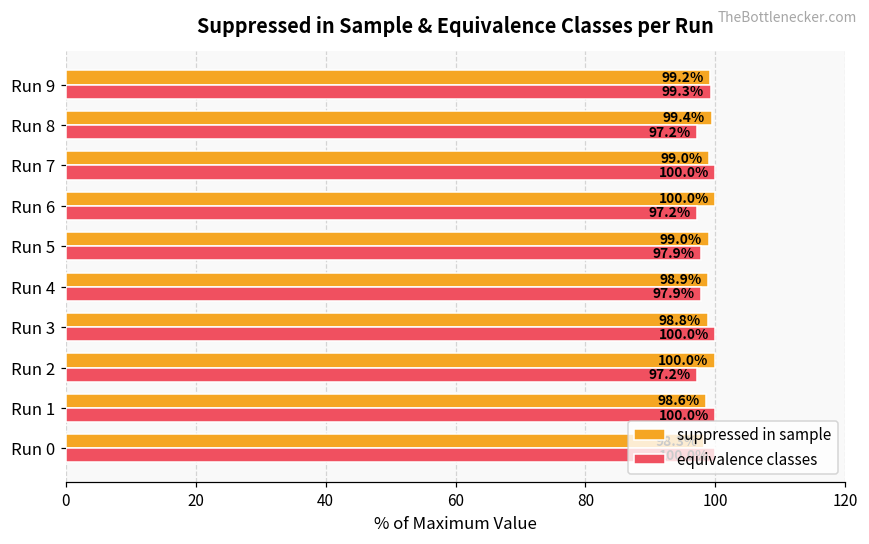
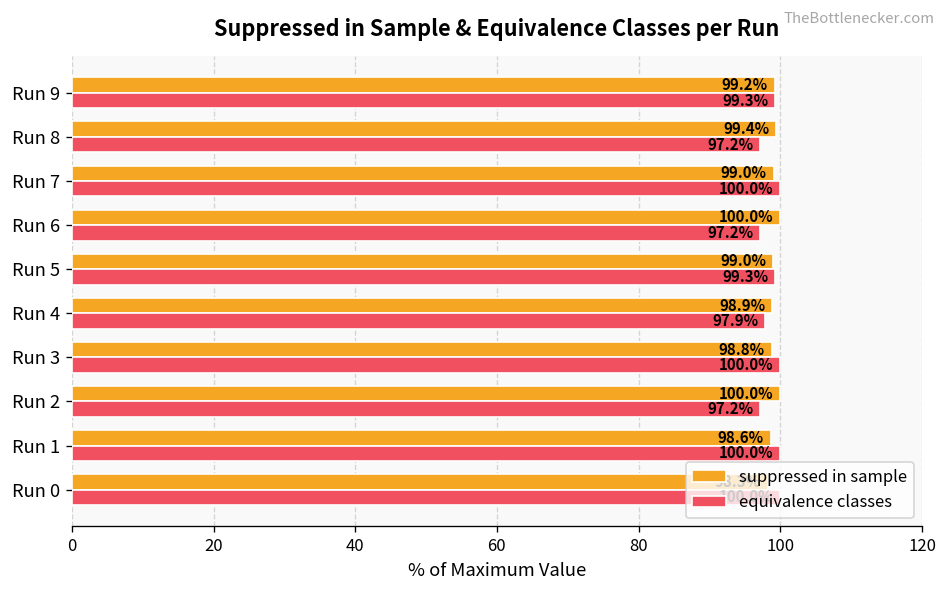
  {
    "suppressed in sample": {
      "Run 9": "99.2%",
      "Run 8": "99.4%",
      "Run 7": "99.0%",
      "Run 6": "100.0%",
      "Run 5": "99.0%",
      "Run 4": "98.9%",
      "Run 3": "98.8%",
      "Run 2": "100.0%",
      "Run 1": "98.6%"
    },
    "equivalence classes": {
      "Run 9": "99.3%",
      "Run 8": "97.2%",
      "Run 7": "100.0%",
      "Run 6": "97.2%",
-     "Run 5": "97.9%",
+     "Run 5": "99.3%",
      "Run 4": "97.9%",
      "Run 3": "100.0%",
      "Run 2": "97.2%",
      "Run 1": "100.0%"
    }
  }
